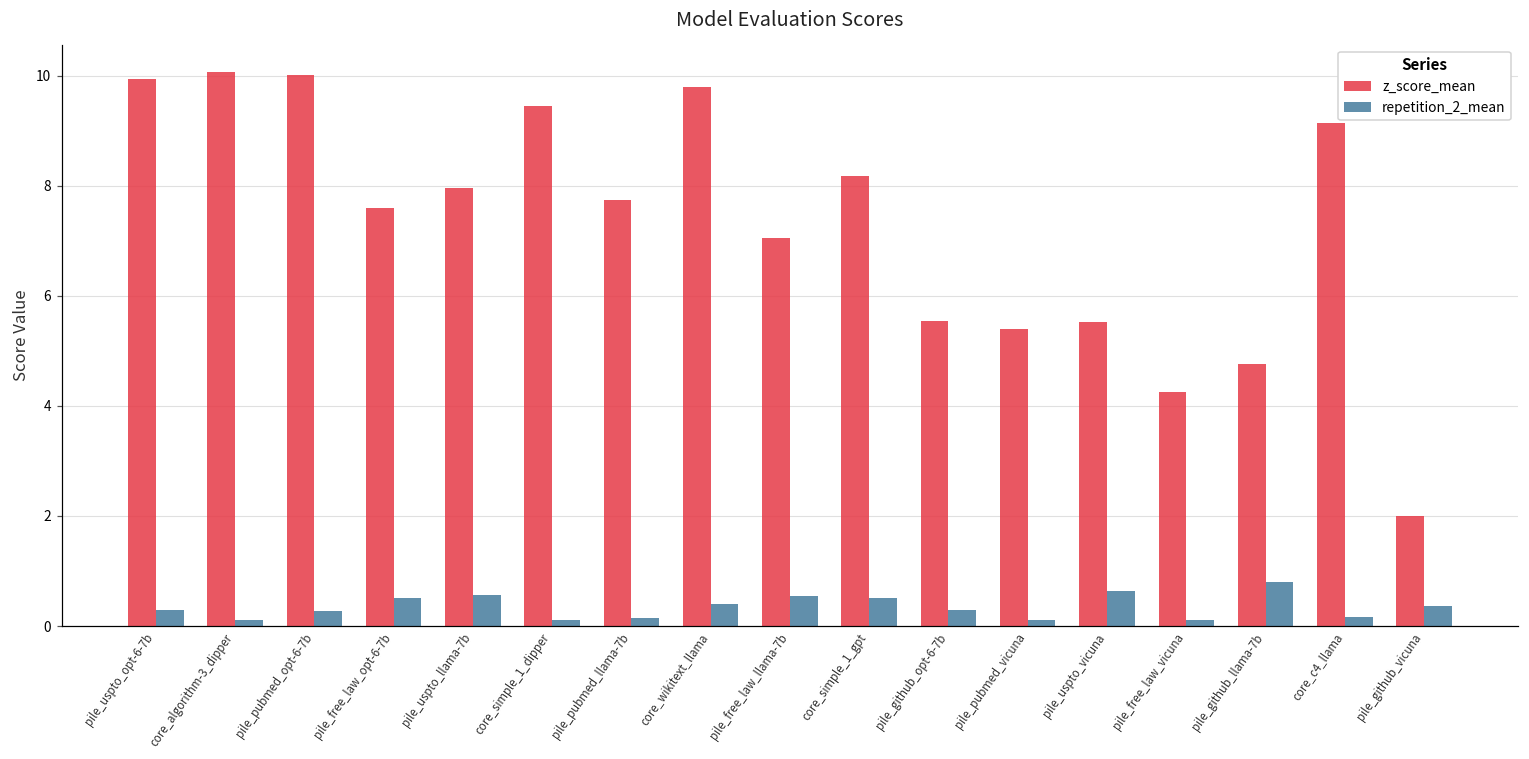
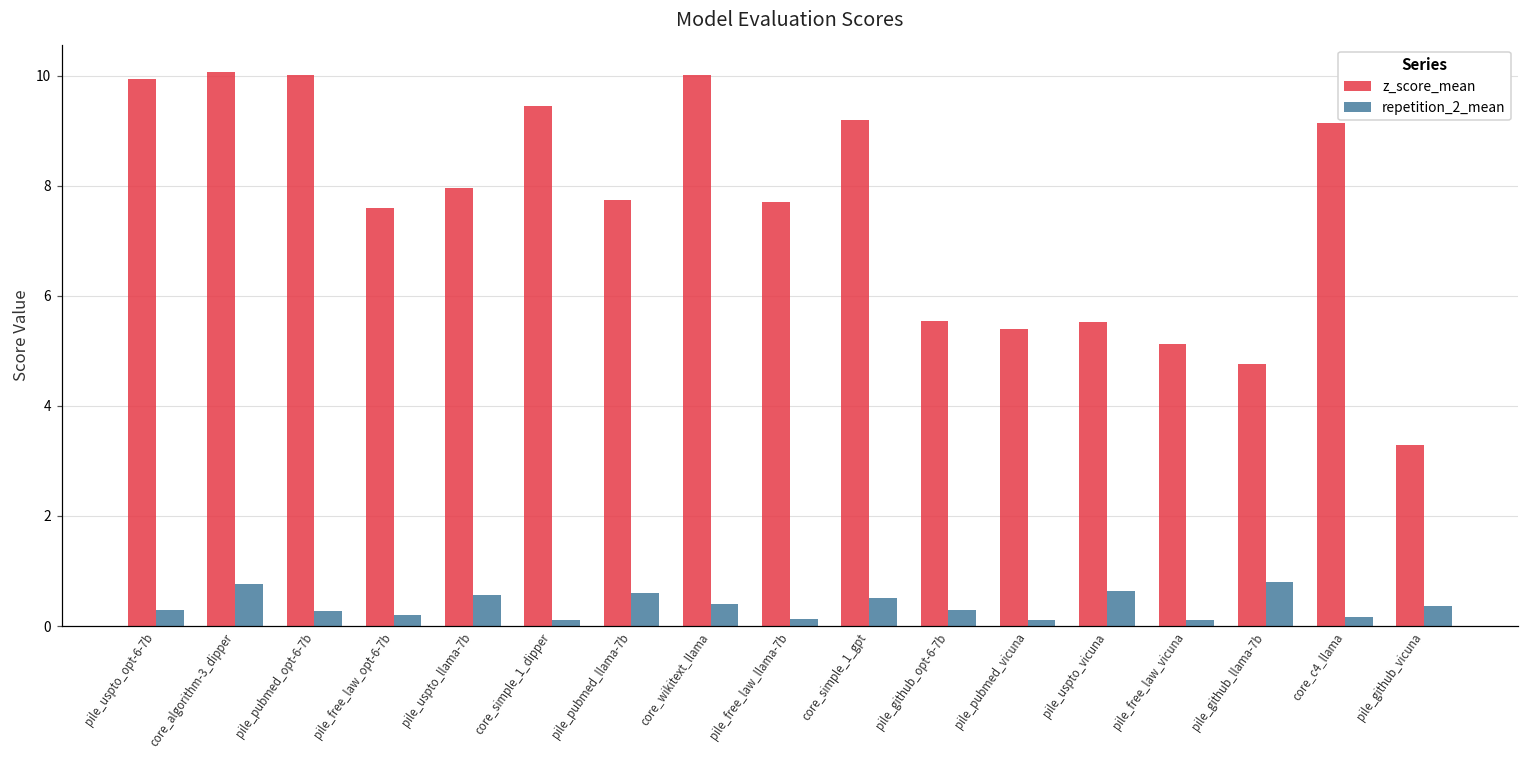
  {
    "z_score_mean": {
      "pile_uspto_opt-6-7b": 9.9,
      "core_algorithm-3_dipper": 10.1,
      "pile_pubmed_opt-6-7b": 10.0,
      "pile_free_law_opt-6-7b": 7.6,
      "pile_uspto_llama-7b": 8.0,
      "core_simple_1_dipper": 9.4,
      "pile_pubmed_llama-7b": 7.7,
-     "core_wikitext_llama": 9.8,
-     "pile_free_law_llama-7b": 7.1,
-     "core_simple_1_gpt": 8.2,
+     "core_wikitext_llama": 10.0,
+     "pile_free_law_llama-7b": 7.7,
+     "core_simple_1_gpt": 9.2,
      "pile_github_opt-6-7b": 5.5,
      "pile_pubmed_vicuna": 5.4,
      "pile_uspto_vicuna": 5.5,
-     "pile_free_law_vicuna": 4.3,
+     "pile_free_law_vicuna": 5.1,
      "pile_github_llama-7b": 4.8,
      "core_c4_llama": 9.1,
-     "pile_github_vicuna": 2.0
+     "pile_github_vicuna": 3.3
    },
    "repetition_2_mean": {
      "pile_uspto_opt-6-7b": 0.3,
-     "core_algorithm-3_dipper": 0.1,
+     "core_algorithm-3_dipper": 0.8,
      "pile_pubmed_opt-6-7b": 0.3,
-     "pile_free_law_opt-6-7b": 0.5,
+     "pile_free_law_opt-6-7b": 0.2,
      "pile_uspto_llama-7b": 0.6,
      "core_simple_1_dipper": 0.1,
-     "pile_pubmed_llama-7b": 0.1,
+     "pile_pubmed_llama-7b": 0.6,
      "core_wikitext_llama": 0.4,
-     "pile_free_law_llama-7b": 0.5,
+     "pile_free_law_llama-7b": 0.1,
      "core_simple_1_gpt": 0.5,
      "pile_github_opt-6-7b": 0.3,
      "pile_pubmed_vicuna": 0.1,
      "pile_uspto_vicuna": 0.6,
      "pile_free_law_vicuna": 0.1,
      "pile_github_llama-7b": 0.8,
      "core_c4_llama": 0.2,
      "pile_github_vicuna": 0.4
    }
  }
